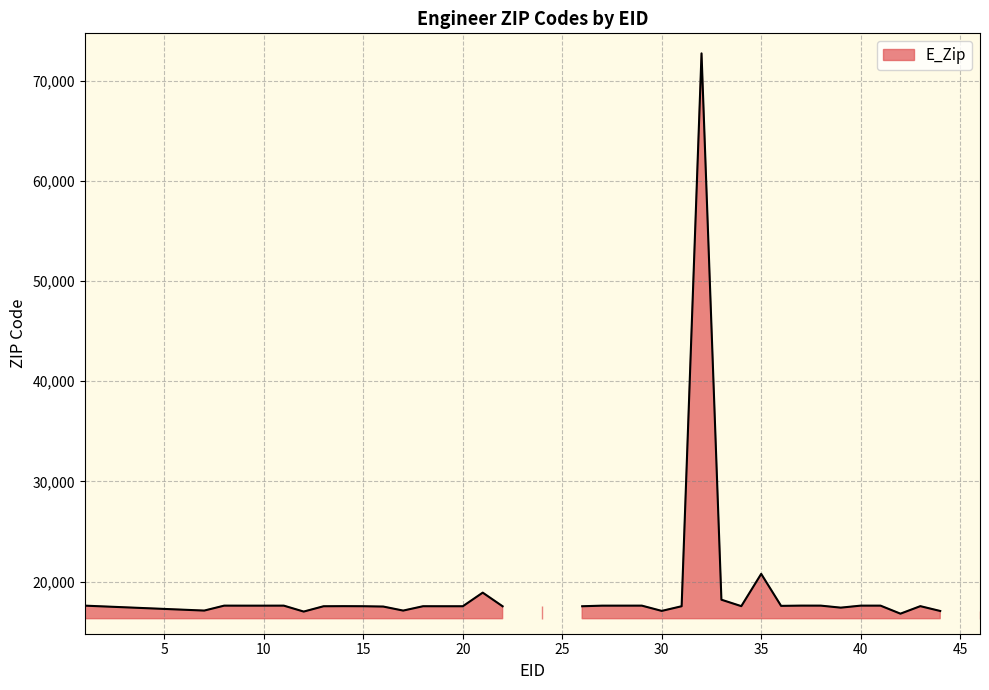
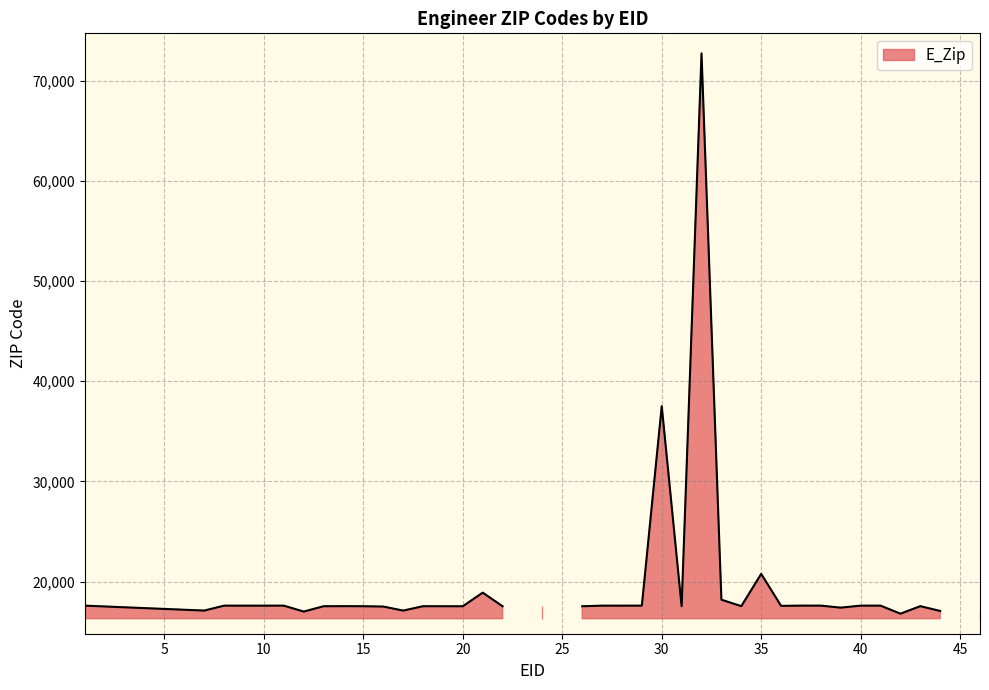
  {
    "10": "17,600",
    "15": "17,500",
    "20": "17,500",
-   "30": "17,100",
+   "30": "37,500",
    "35": "20,800",
    "40": "17,600"
  }
